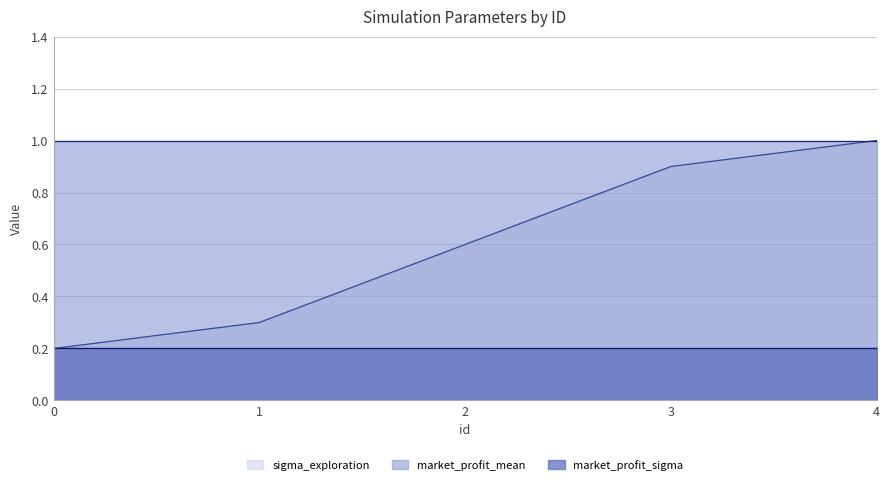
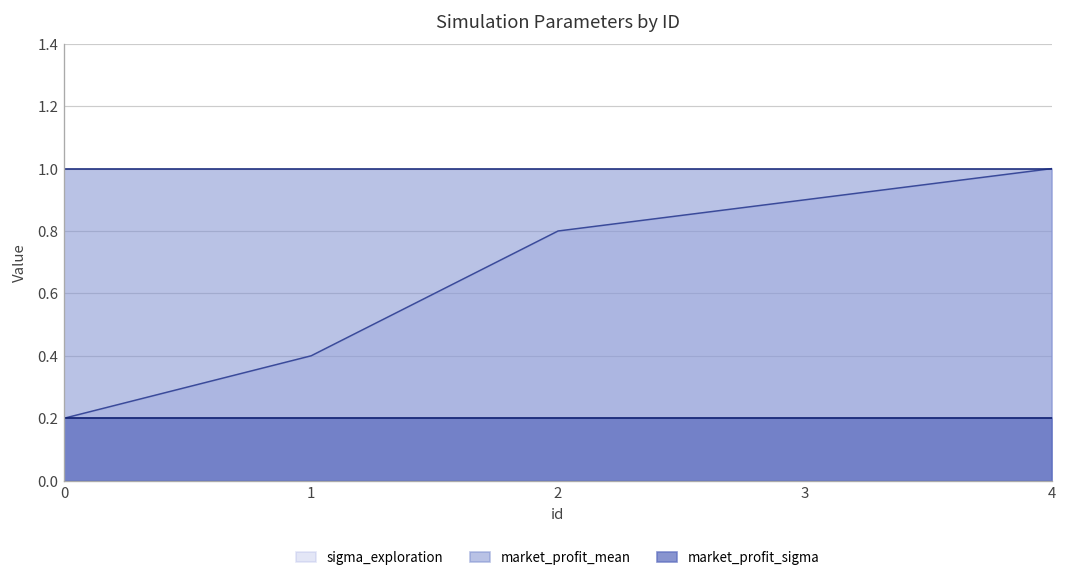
  {
    "sigma_exploration": {
-     "1": 0.3,
-     "2": 0.6,
+     "1": 0.4,
+     "2": 0.8,
      "3": 0.9
    }
  }
